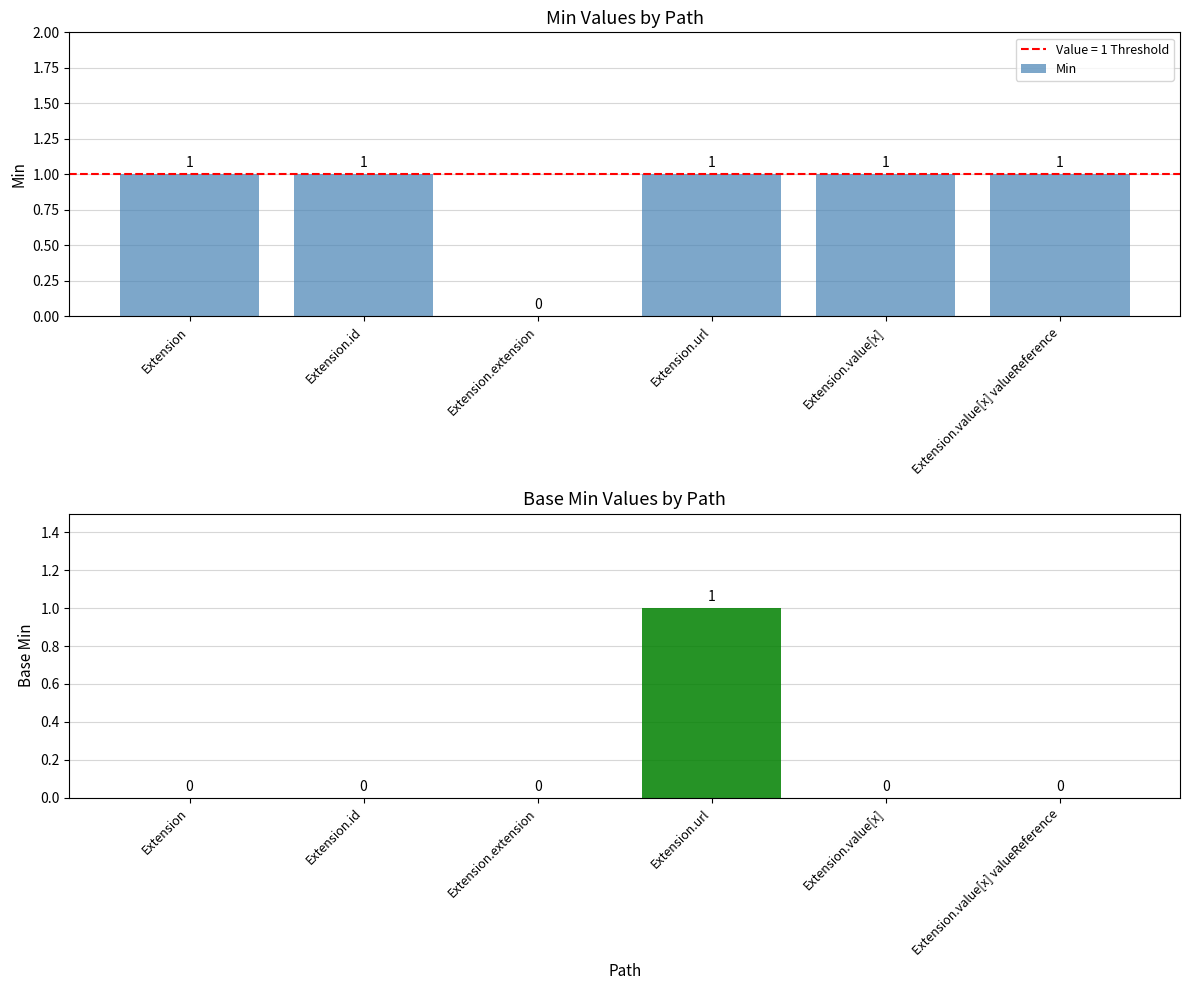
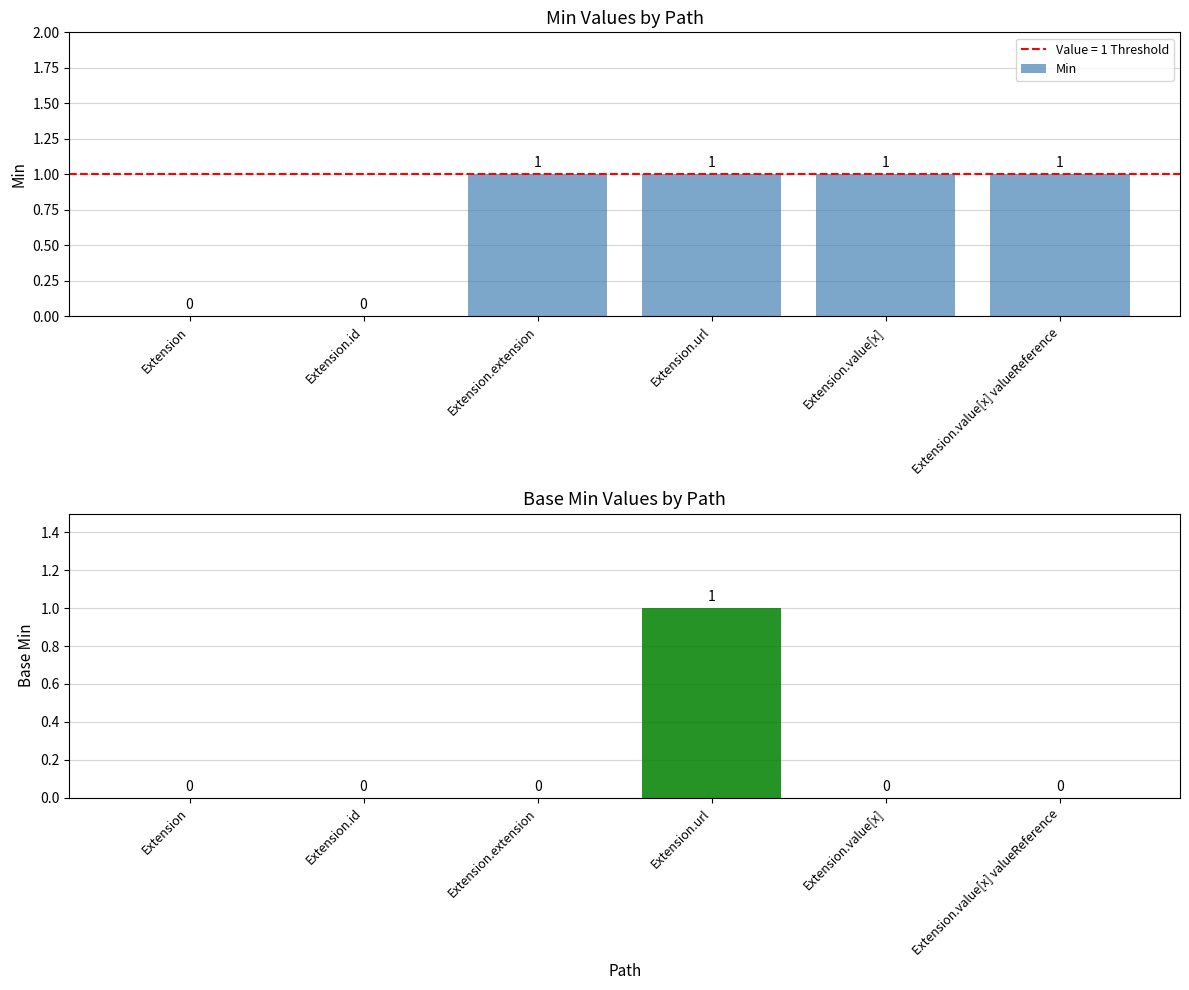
  {
    "Min Values by Path": {
-     "Extension": 1,
-     "Extension.id": 1,
-     "Extension.extension": 0,
+     "Extension": 0,
+     "Extension.id": 0,
+     "Extension.extension": 1,
      "Extension.url": 1,
      "Extension.value[x]": 1,
      "Extension.value[x] valueReference": 1
    },
    "Base Min Values by Path": {
      "Extension": 0,
      "Extension.id": 0,
      "Extension.extension": 0,
      "Extension.url": 1,
      "Extension.value[x]": 0,
      "Extension.value[x] valueReference": 0
    }
  }
